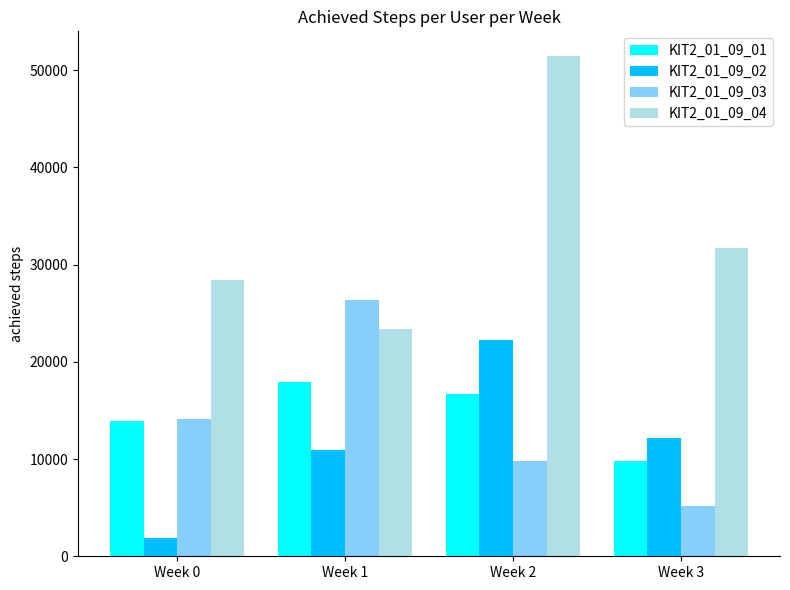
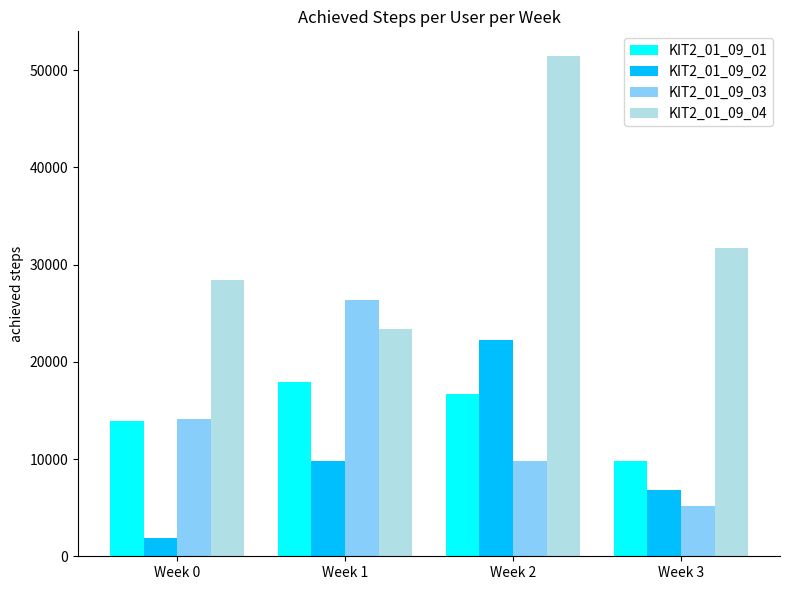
  {
    "KIT2_01_09_01": {
      "Week 0": 14000,
      "Week 1": 18000,
      "Week 2": 17000,
      "Week 3": 10000
    },
    "KIT2_01_09_02": {
      "Week 0": 2000,
-     "Week 1": 11000,
+     "Week 1": 10000,
      "Week 2": 22000,
-     "Week 3": 12000
+     "Week 3": 7000
    }
  }
